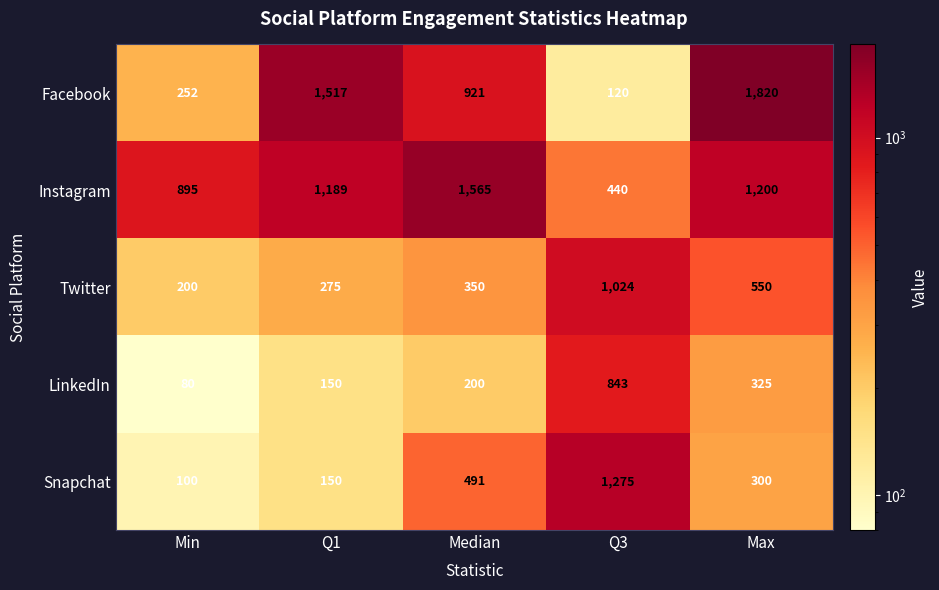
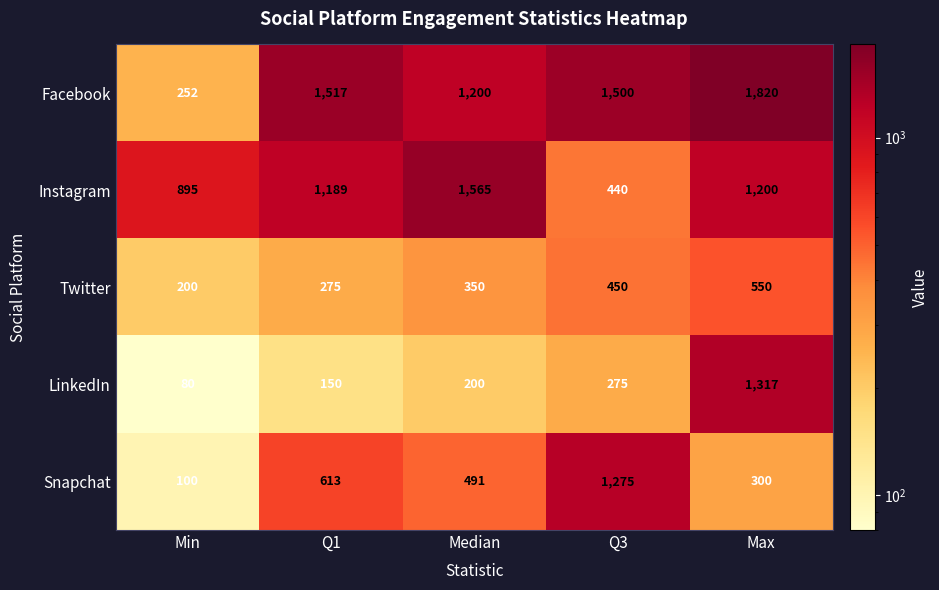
  {
    "Facebook": {
      "Min": "252",
      "Q1": "1,517",
-     "Median": "921",
-     "Q3": "120",
+     "Median": "1,200",
+     "Q3": "1,500",
      "Max": "1,820"
    },
    "Instagram": {
      "Min": "895",
      "Q1": "1,189",
      "Median": "1,565",
      "Q3": "440",
      "Max": "1,200"
    },
    "Twitter": {
      "Min": "200",
      "Q1": "275",
      "Median": "350",
-     "Q3": "1,024",
+     "Q3": "450",
      "Max": "550"
    },
    "LinkedIn": {
      "Min": "80",
      "Q1": "150",
      "Median": "200",
-     "Q3": "843",
-     "Max": "325"
+     "Q3": "275",
+     "Max": "1,317"
    },
    "Snapchat": {
      "Min": "100",
-     "Q1": "150",
+     "Q1": "613",
      "Median": "491",
      "Q3": "1,275",
      "Max": "300"
    }
  }
